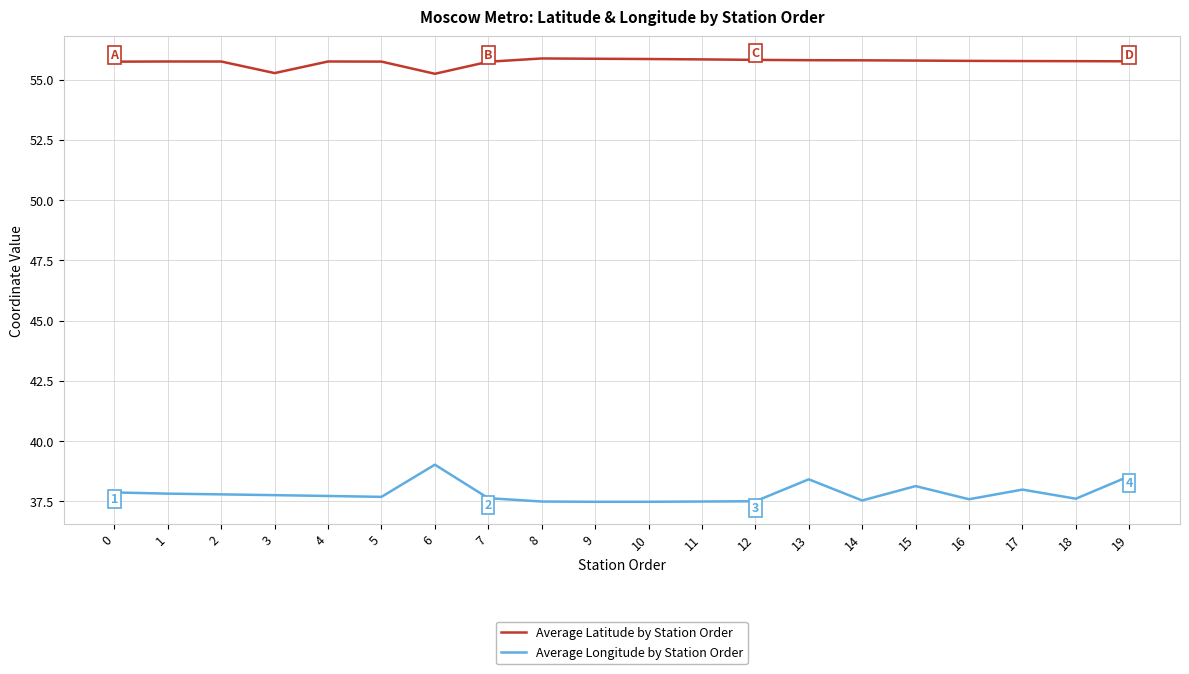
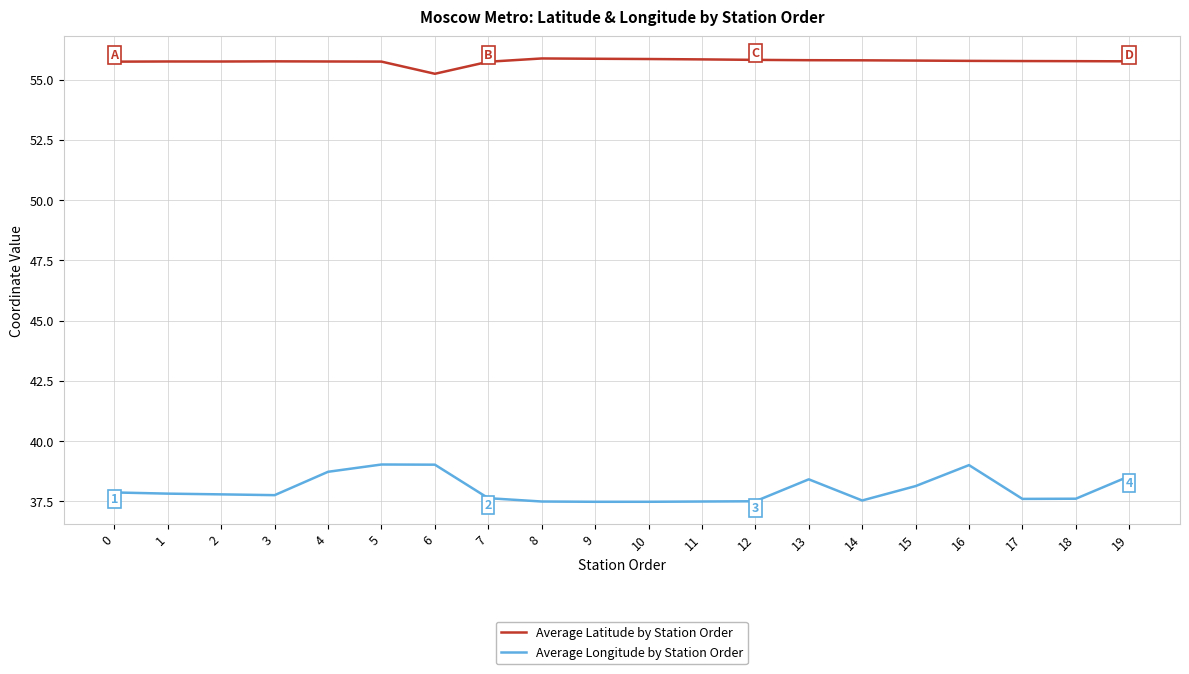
  {
    "Average Latitude by Station Order": {
      "1": 55.8,
      "2": 55.8,
-     "3": 55.3,
+     "3": 55.8,
      "4": 55.8,
      "5": 55.7,
      "6": 55.2,
      "8": 55.9,
      "9": 55.9,
      "10": 55.9,
      "11": 55.8,
      "13": 55.8,
      "14": 55.8,
      "15": 55.8,
      "16": 55.8,
      "17": 55.8,
      "18": 55.8
    },
    "Average Longitude by Station Order": {
      "1": 37.8,
      "2": 37.8,
      "3": 37.8,
-     "4": 37.7,
-     "5": 37.7,
+     "4": 38.7,
+     "5": 39.0,
      "6": 39.0,
      "8": 37.5,
      "9": 37.5,
      "10": 37.5,
      "11": 37.5,
      "13": 38.4,
      "14": 37.5,
      "15": 38.1,
-     "16": 37.6,
-     "17": 38.0,
+     "16": 39.0,
+     "17": 37.6,
      "18": 37.6
    }
  }
